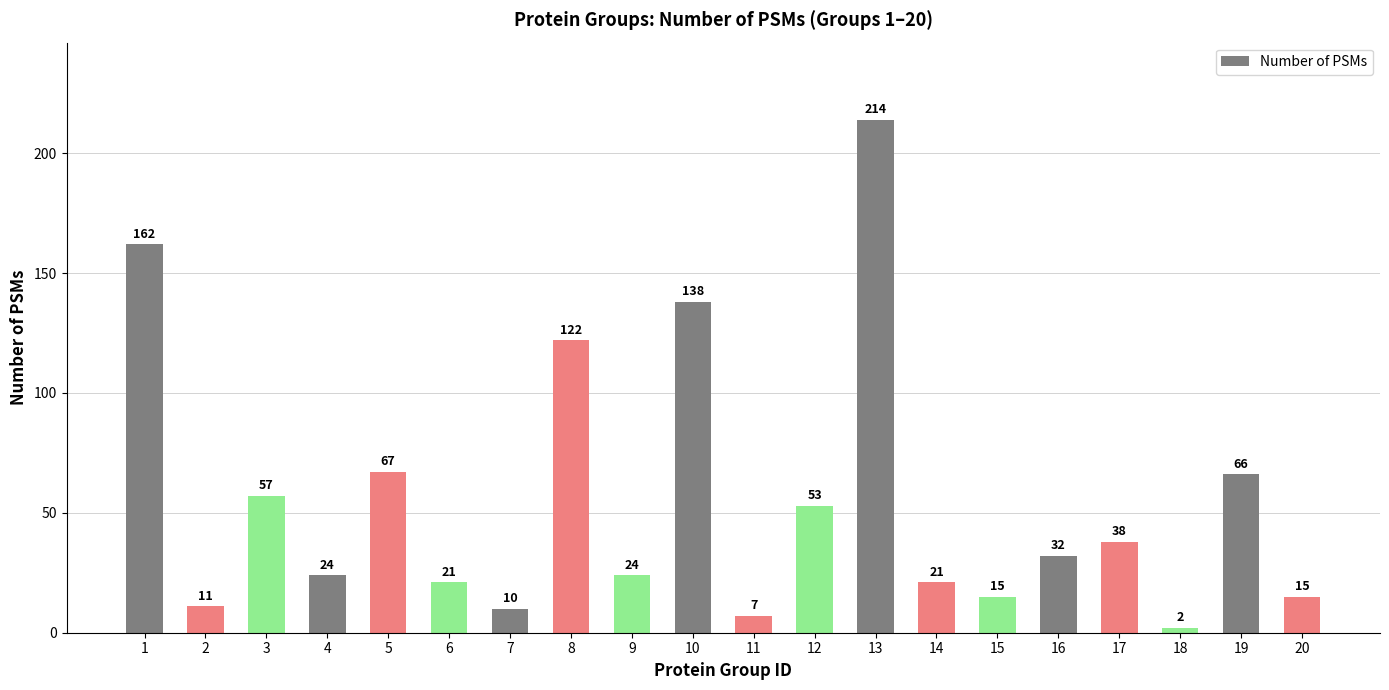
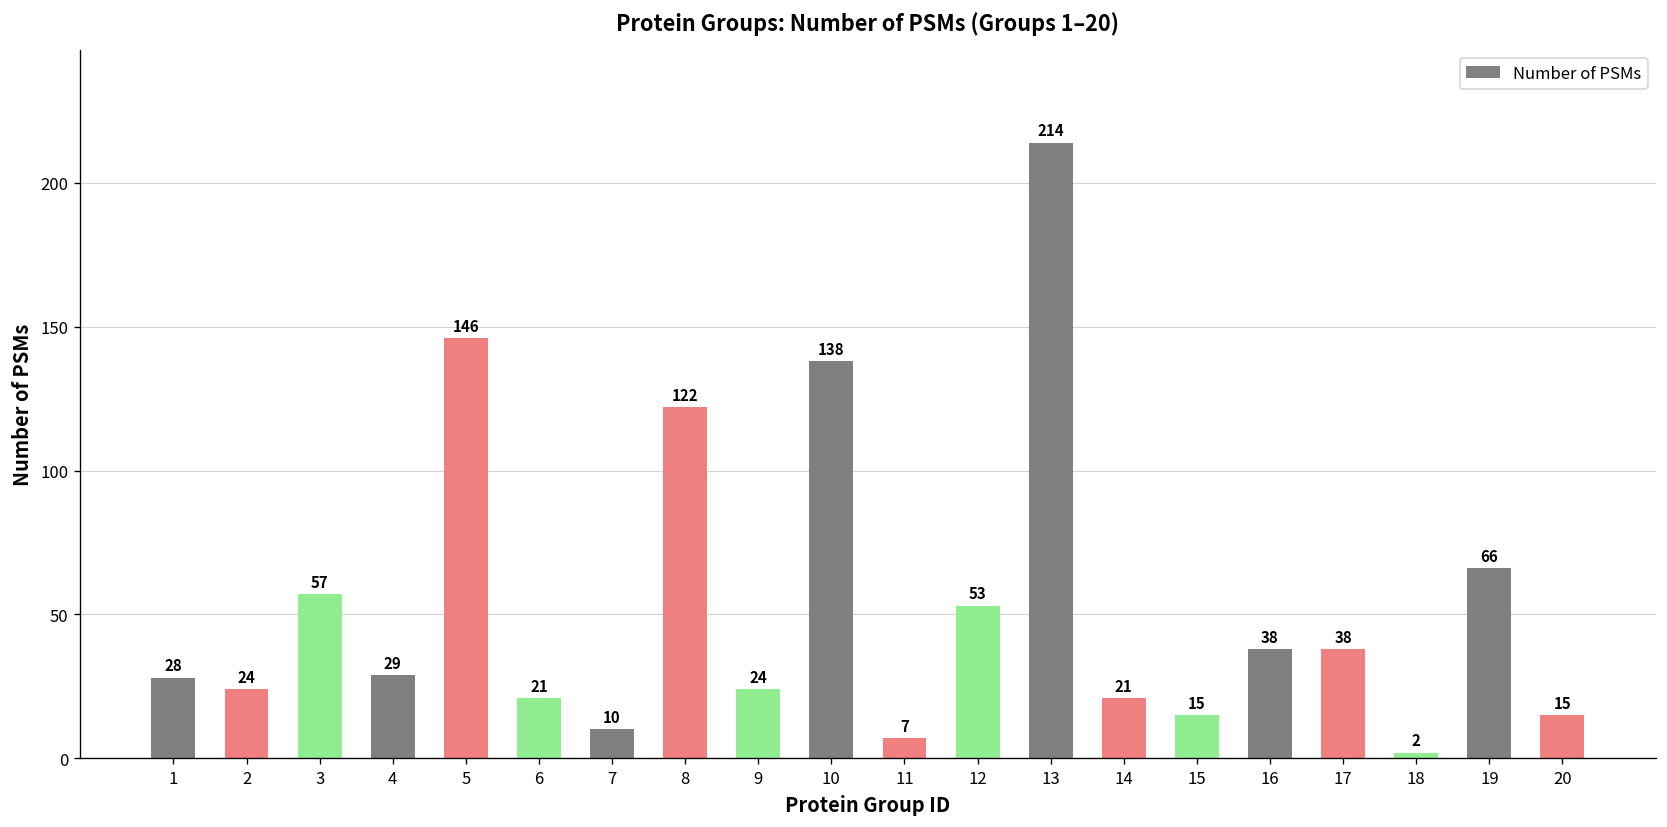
  {
-   "1": 162,
-   "2": 11,
+   "1": 28,
+   "2": 24,
    "3": 57,
-   "4": 24,
-   "5": 67,
+   "4": 29,
+   "5": 146,
    "6": 21,
    "7": 10,
    "8": 122,
    "9": 24,
    "10": 138,
    "11": 7,
    "12": 53,
    "13": 214,
    "14": 21,
    "15": 15,
-   "16": 32,
+   "16": 38,
    "17": 38,
    "18": 2,
    "19": 66,
    "20": 15
  }
